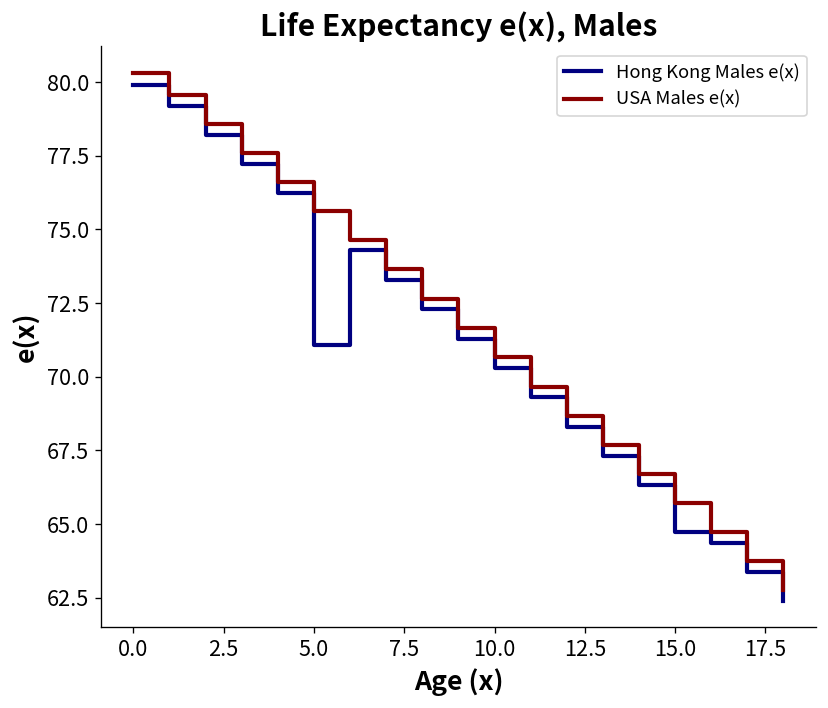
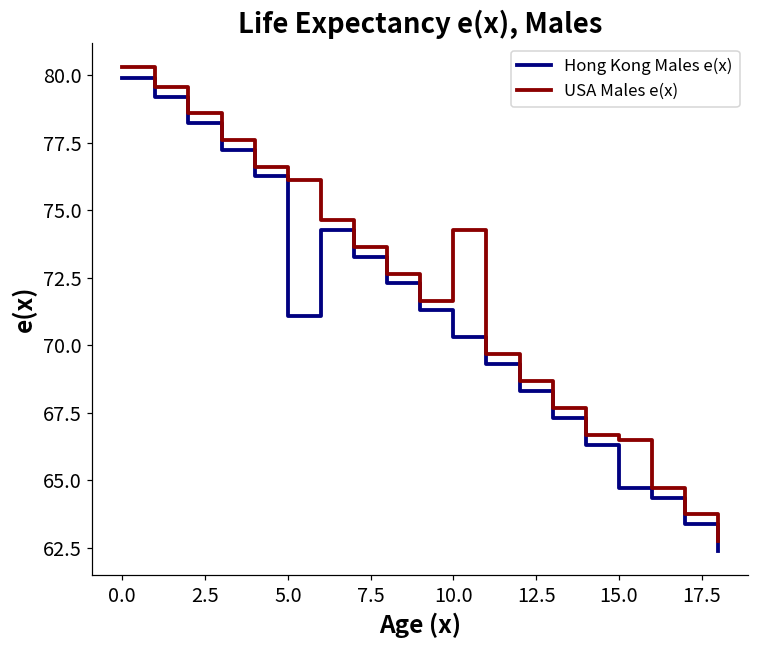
  {
    "Hong Kong Males e(x)": {
      "0.0": 79.9,
      "5.0": 71.1,
      "10.0": 70.3,
      "15.0": 64.7
    },
    "USA Males e(x)": {
      "0.0": 80.3,
-     "5.0": 75.6,
-     "10.0": 70.7,
-     "15.0": 65.7
+     "5.0": 76.1,
+     "10.0": 74.3,
+     "15.0": 66.5
    }
  }
